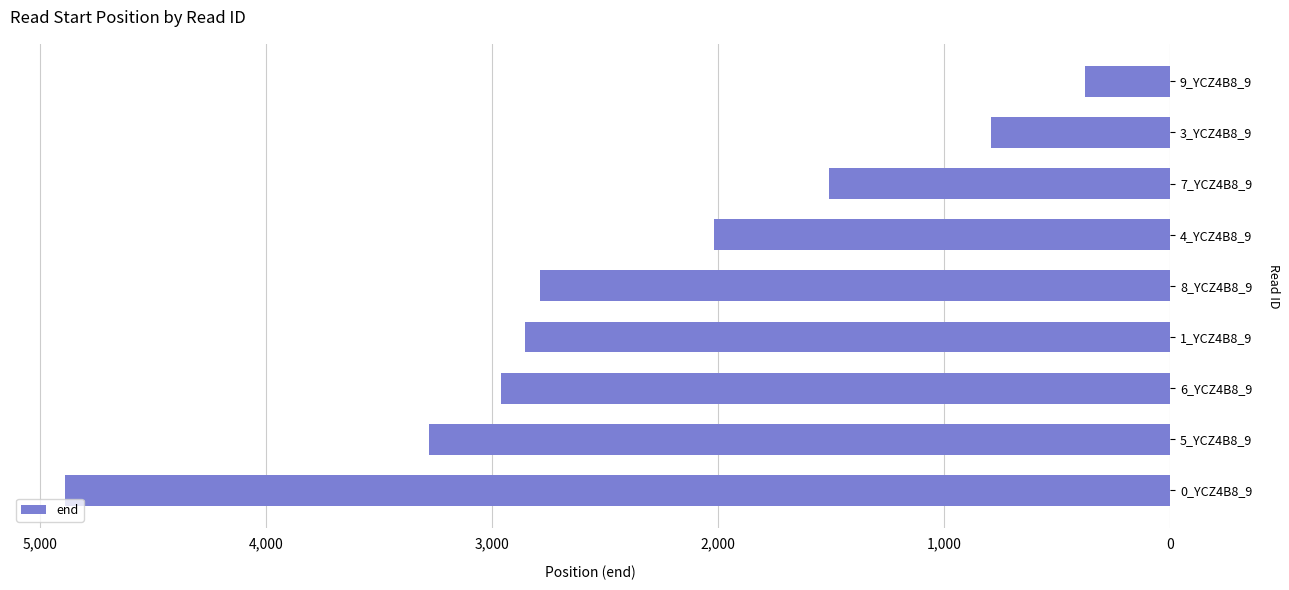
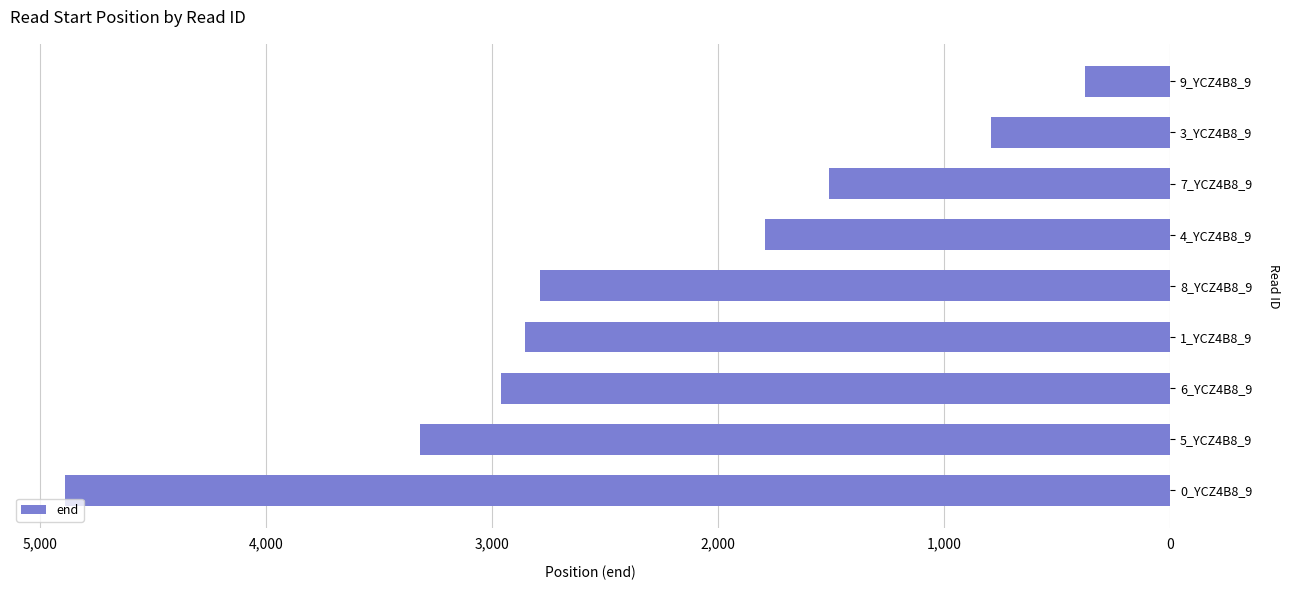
  {
    "9_YCZ4B8_9": "380",
    "3_YCZ4B8_9": "790",
    "7_YCZ4B8_9": "1,510",
-   "4_YCZ4B8_9": "2,020",
+   "4_YCZ4B8_9": "1,790",
    "8_YCZ4B8_9": "2,790",
    "1_YCZ4B8_9": "2,850",
    "6_YCZ4B8_9": "2,960",
-   "5_YCZ4B8_9": "3,280",
+   "5_YCZ4B8_9": "3,320",
    "0_YCZ4B8_9": "4,890"
  }
